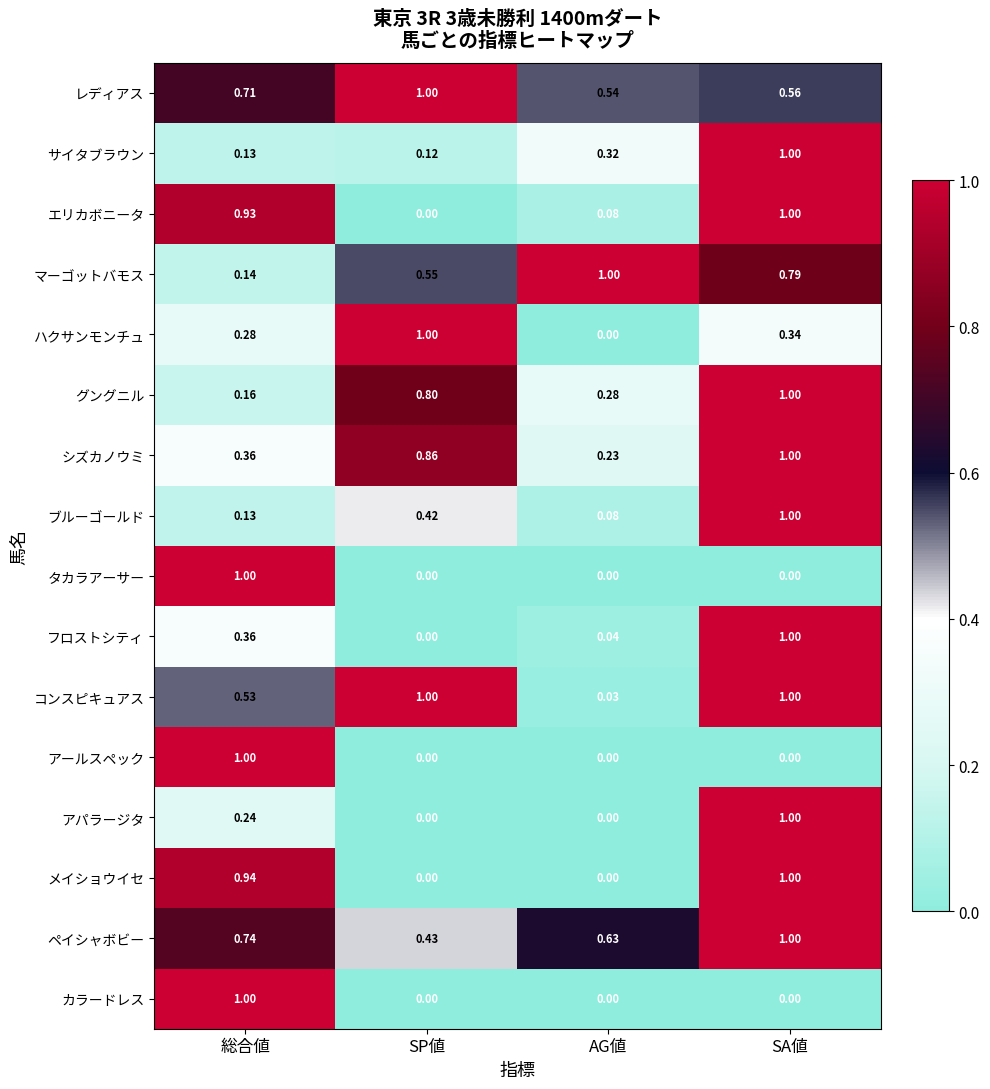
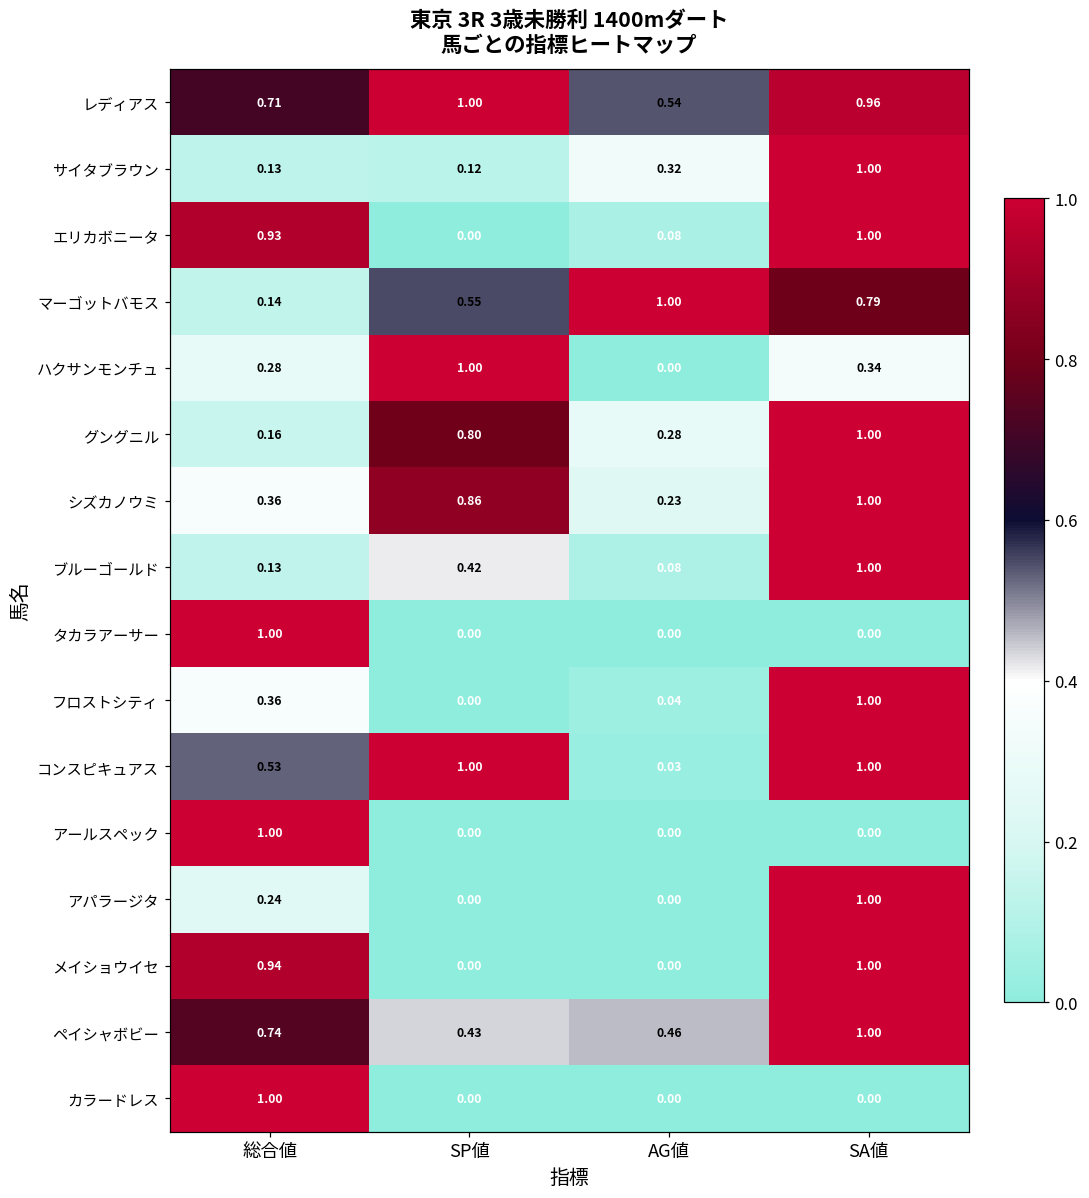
  {
    "レディアス": {
      "総合値": 0.71,
      "SP値": 1.00,
      "AG値": 0.54,
-     "SA値": 0.56
+     "SA値": 0.96
    },
    "サイタブラウン": {
      "総合値": 0.13,
      "SP値": 0.12,
      "AG値": 0.32,
      "SA値": 1.00
    },
    "エリカボニータ": {
      "総合値": 0.93,
      "SP値": 0.00,
      "AG値": 0.08,
      "SA値": 1.00
    },
    "マーゴットバモス": {
      "総合値": 0.14,
      "SP値": 0.55,
      "AG値": 1.00,
      "SA値": 0.79
    },
    "ハクサンモンチュ": {
      "総合値": 0.28,
      "SP値": 1.00,
      "AG値": 0.00,
      "SA値": 0.34
    },
    "グングニル": {
      "総合値": 0.16,
      "SP値": 0.80,
      "AG値": 0.28,
      "SA値": 1.00
    },
    "シズカノウミ": {
      "総合値": 0.36,
      "SP値": 0.86,
      "AG値": 0.23,
      "SA値": 1.00
    },
    "ブルーゴールド": {
      "総合値": 0.13,
      "SP値": 0.42,
      "AG値": 0.08,
      "SA値": 1.00
    },
    "タカラアーサー": {
      "総合値": 1.00,
      "SP値": 0.00,
      "AG値": 0.00,
      "SA値": 0.00
    },
    "フロストシティ": {
      "総合値": 0.36,
      "SP値": 0.00,
      "AG値": 0.04,
      "SA値": 1.00
    },
    "コンスピキュアス": {
      "総合値": 0.53,
      "SP値": 1.00,
      "AG値": 0.03,
      "SA値": 1.00
    },
    "アールスペック": {
      "総合値": 1.00,
      "SP値": 0.00,
      "AG値": 0.00,
      "SA値": 0.00
    },
    "アパラージタ": {
      "総合値": 0.24,
      "SP値": 0.00,
      "AG値": 0.00,
      "SA値": 1.00
    },
    "メイショウイセ": {
      "総合値": 0.94,
      "SP値": 0.00,
      "AG値": 0.00,
      "SA値": 1.00
    },
    "ペイシャボビー": {
      "総合値": 0.74,
      "SP値": 0.43,
-     "AG値": 0.63,
+     "AG値": 0.46,
      "SA値": 1.00
    },
    "カラードレス": {
      "総合値": 1.00,
      "SP値": 0.00,
      "AG値": 0.00,
      "SA値": 0.00
    }
  }
